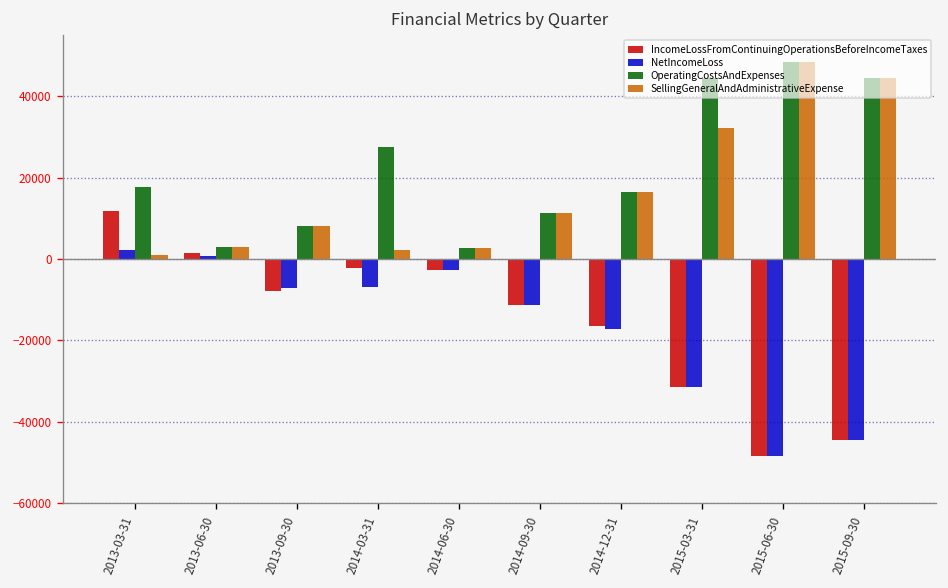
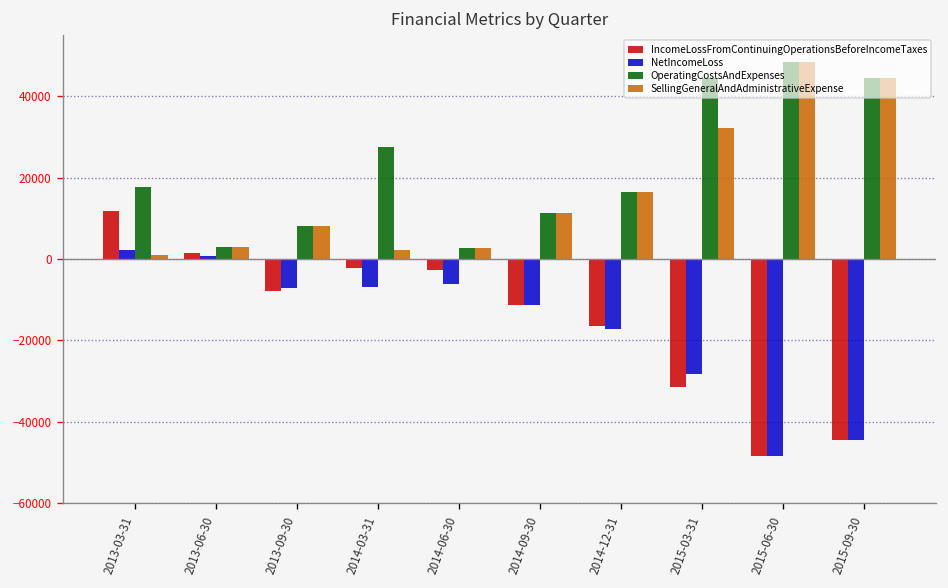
  {
    "IncomeLossFromContinuingOperationsBeforeIncomeTaxes": {
      "2013-03-31": 12000,
      "2013-06-30": 1000,
      "2013-09-30": -8000,
      "2014-03-31": -2000,
      "2014-06-30": -3000,
      "2014-09-30": -11000,
      "2014-12-31": -16000,
      "2015-03-31": -31000,
      "2015-06-30": -48000,
      "2015-09-30": -44000
    },
    "NetIncomeLoss": {
      "2013-03-31": 2000,
      "2013-09-30": -7000,
      "2014-03-31": -7000,
-     "2014-06-30": -3000,
+     "2014-06-30": -6000,
      "2014-09-30": -11000,
      "2014-12-31": -17000,
-     "2015-03-31": -31000,
+     "2015-03-31": -28000,
      "2015-06-30": -48000,
      "2015-09-30": -44000
    },
    "OperatingCostsAndExpenses": {
      "2013-03-31": 18000,
      "2013-06-30": 3000,
      "2013-09-30": 8000,
      "2014-03-31": 27000,
      "2014-06-30": 3000,
      "2014-09-30": 11000,
      "2014-12-31": 16000
    },
    "SellingGeneralAndAdministrativeExpense": {
      "2013-03-31": 1000,
      "2013-06-30": 3000,
      "2013-09-30": 8000,
      "2014-03-31": 2000,
      "2014-06-30": 3000,
      "2014-09-30": 11000,
      "2014-12-31": 16000,
      "2015-03-31": 32000
    }
  }
